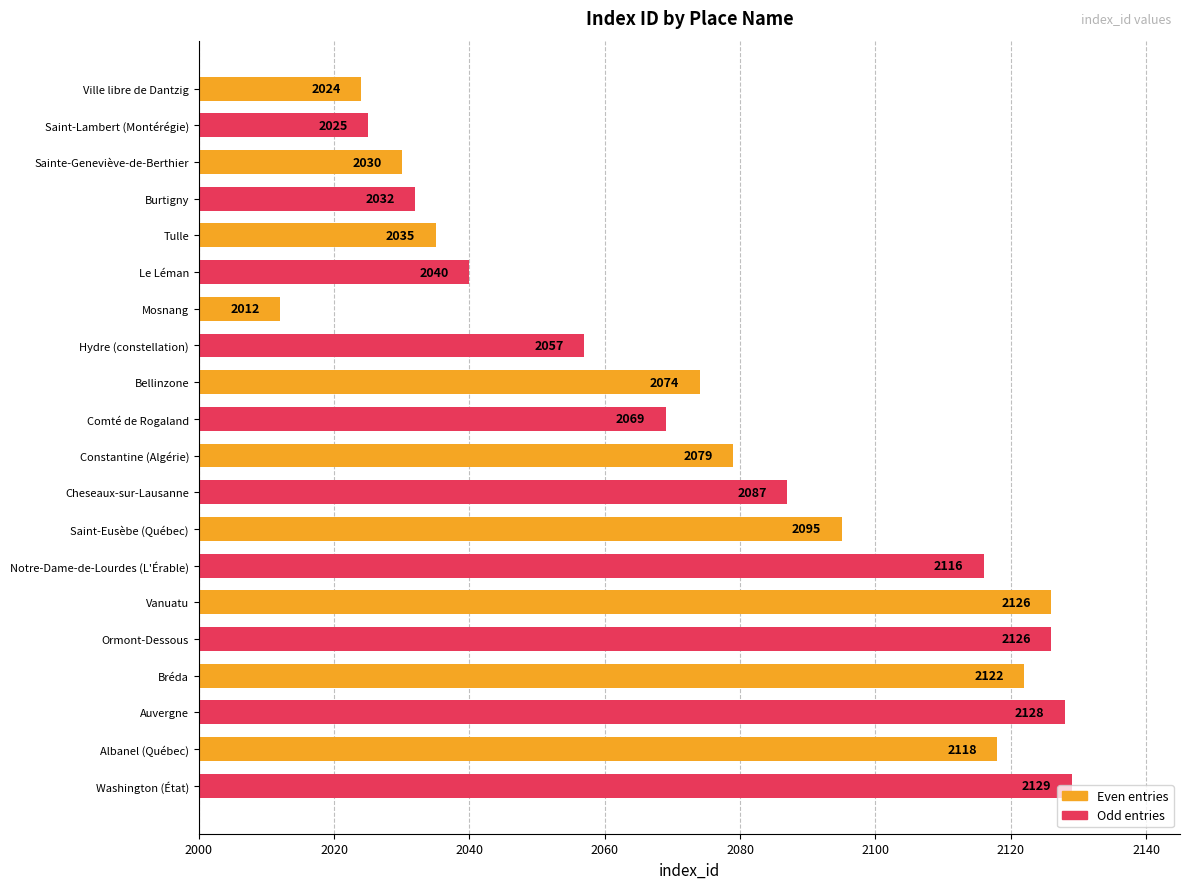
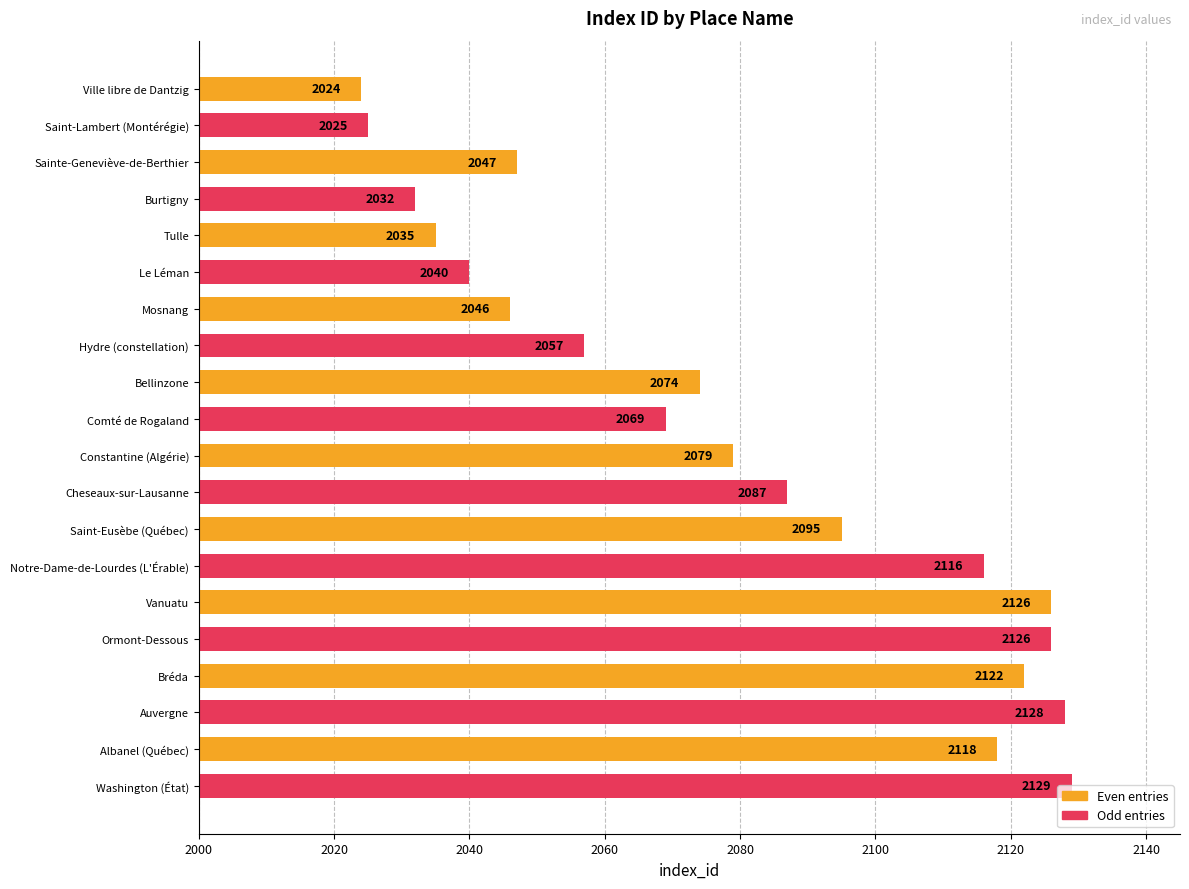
  {
    "Ville libre de Dantzig": 2024,
    "Saint-Lambert (Montérégie)": 2025,
-   "Sainte-Geneviève-de-Berthier": 2030,
+   "Sainte-Geneviève-de-Berthier": 2047,
    "Burtigny": 2032,
    "Tulle": 2035,
    "Le Léman": 2040,
-   "Mosnang": 2012,
+   "Mosnang": 2046,
    "Hydre (constellation)": 2057,
    "Bellinzone": 2074,
    "Comté de Rogaland": 2069,
    "Constantine (Algérie)": 2079,
    "Cheseaux-sur-Lausanne": 2087,
    "Saint-Eusèbe (Québec)": 2095,
    "Notre-Dame-de-Lourdes (L'Érable)": 2116,
    "Vanuatu": 2126,
    "Ormont-Dessous": 2126,
    "Bréda": 2122,
    "Auvergne": 2128,
    "Albanel (Québec)": 2118
  }
